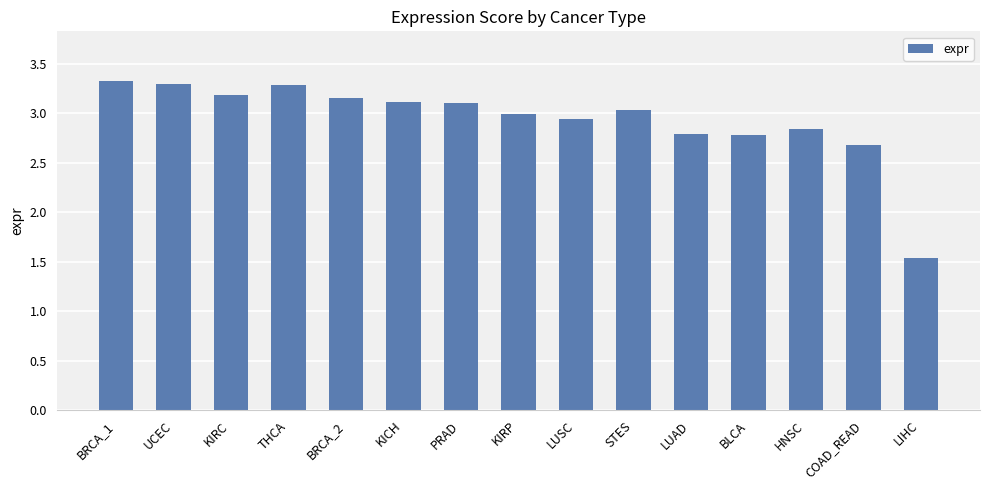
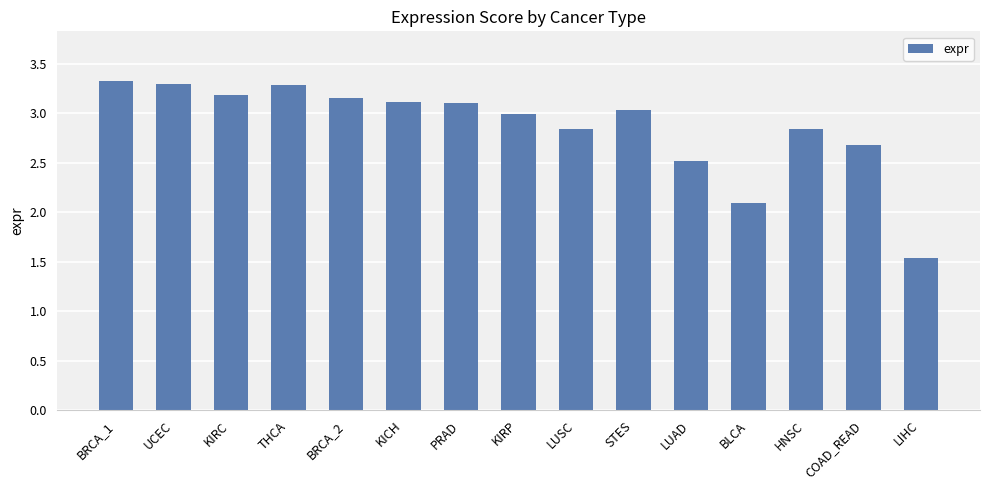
  {
    "BRCA_1": 3.3,
    "UCEC": 3.3,
    "KIRC": 3.2,
    "THCA": 3.3,
    "BRCA_2": 3.2,
    "KICH": 3.1,
    "PRAD": 3.1,
    "KIRP": 3.0,
-   "LUSC": 2.9,
+   "LUSC": 2.8,
    "STES": 3.0,
-   "LUAD": 2.8,
-   "BLCA": 2.8,
+   "LUAD": 2.5,
+   "BLCA": 2.1,
    "HNSC": 2.8,
    "COAD_READ": 2.7,
    "LIHC": 1.5
  }
